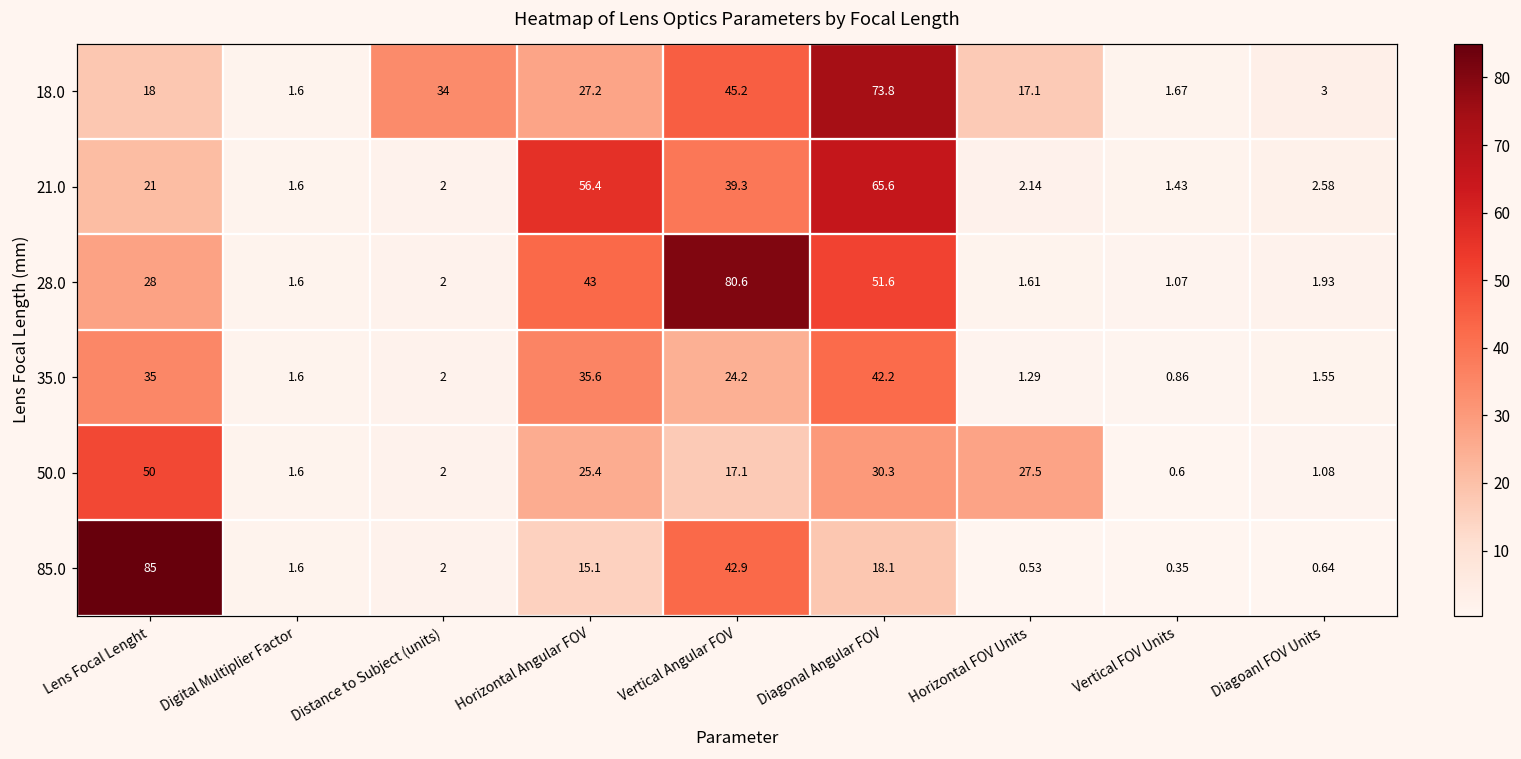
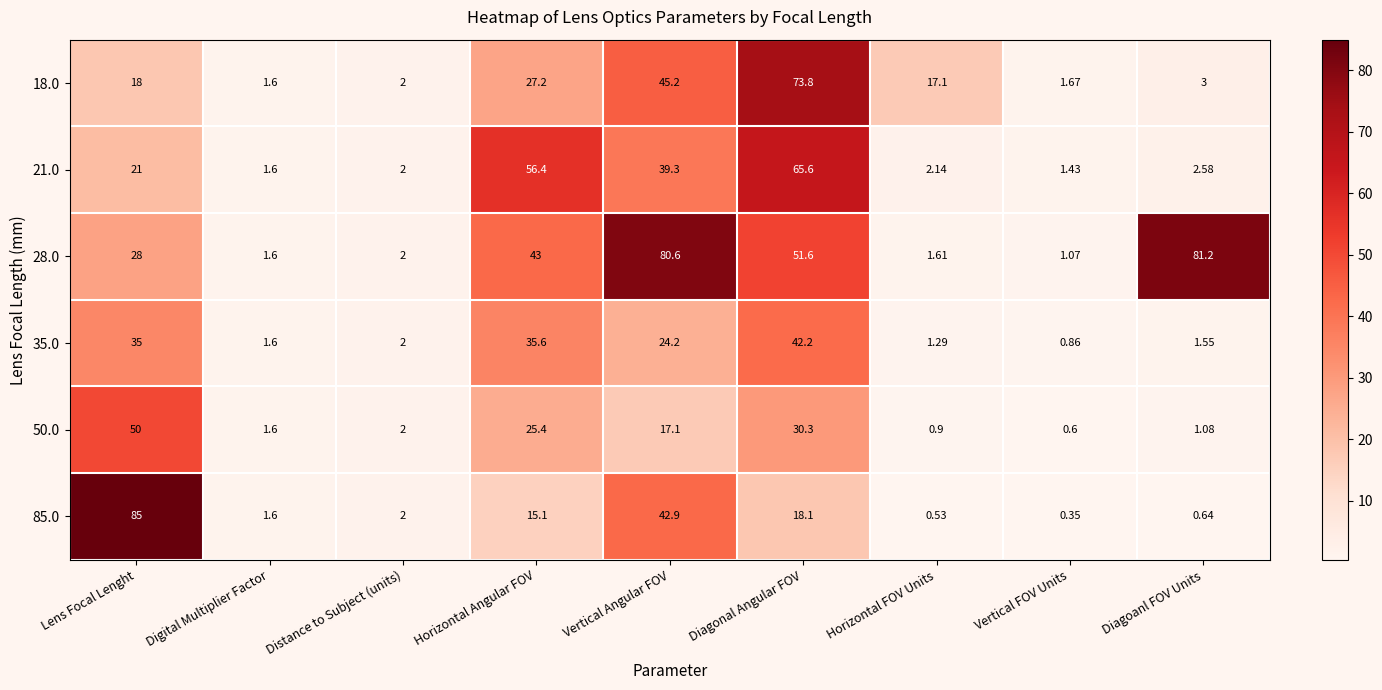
  {
    "18.0": {
      "Lens Focal Lenght": 18,
      "Digital Multiplier Factor": 1.6,
-     "Distance to Subject (units)": 34,
+     "Distance to Subject (units)": 2,
      "Horizontal Angular FOV": 27.2,
      "Vertical Angular FOV": 45.2,
      "Diagonal Angular FOV": 73.8,
      "Horizontal FOV Units": 17.1,
      "Vertical FOV Units": 1.67,
      "Diagoanl FOV Units": 3
    },
    "21.0": {
      "Lens Focal Lenght": 21,
      "Digital Multiplier Factor": 1.6,
      "Distance to Subject (units)": 2,
      "Horizontal Angular FOV": 56.4,
      "Vertical Angular FOV": 39.3,
      "Diagonal Angular FOV": 65.6,
      "Horizontal FOV Units": 2.14,
      "Vertical FOV Units": 1.43,
      "Diagoanl FOV Units": 2.58
    },
    "28.0": {
      "Lens Focal Lenght": 28,
      "Digital Multiplier Factor": 1.6,
      "Distance to Subject (units)": 2,
      "Horizontal Angular FOV": 43,
      "Vertical Angular FOV": 80.6,
      "Diagonal Angular FOV": 51.6,
      "Horizontal FOV Units": 1.61,
      "Vertical FOV Units": 1.07,
-     "Diagoanl FOV Units": 1.93
+     "Diagoanl FOV Units": 81.2
    },
    "35.0": {
      "Lens Focal Lenght": 35,
      "Digital Multiplier Factor": 1.6,
      "Distance to Subject (units)": 2,
      "Horizontal Angular FOV": 35.6,
      "Vertical Angular FOV": 24.2,
      "Diagonal Angular FOV": 42.2,
      "Horizontal FOV Units": 1.29,
      "Vertical FOV Units": 0.86,
      "Diagoanl FOV Units": 1.55
    },
    "50.0": {
      "Lens Focal Lenght": 50,
      "Digital Multiplier Factor": 1.6,
      "Distance to Subject (units)": 2,
      "Horizontal Angular FOV": 25.4,
      "Vertical Angular FOV": 17.1,
      "Diagonal Angular FOV": 30.3,
-     "Horizontal FOV Units": 27.5,
+     "Horizontal FOV Units": 0.9,
      "Vertical FOV Units": 0.6,
      "Diagoanl FOV Units": 1.08
    },
    "85.0": {
      "Lens Focal Lenght": 85,
      "Digital Multiplier Factor": 1.6,
      "Distance to Subject (units)": 2,
      "Horizontal Angular FOV": 15.1,
      "Vertical Angular FOV": 42.9,
      "Diagonal Angular FOV": 18.1,
      "Horizontal FOV Units": 0.53,
      "Vertical FOV Units": 0.35,
      "Diagoanl FOV Units": 0.64
    }
  }
